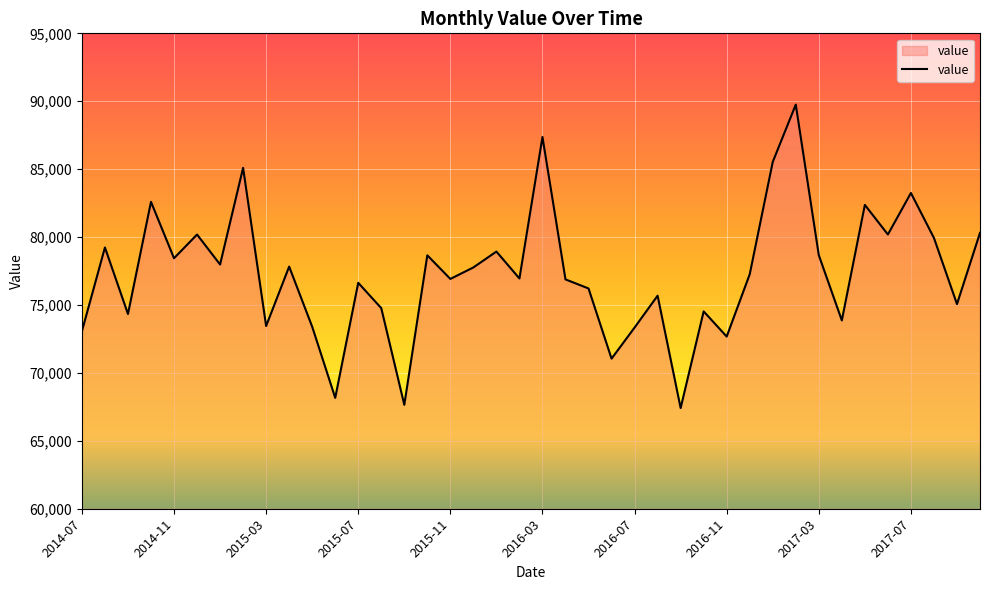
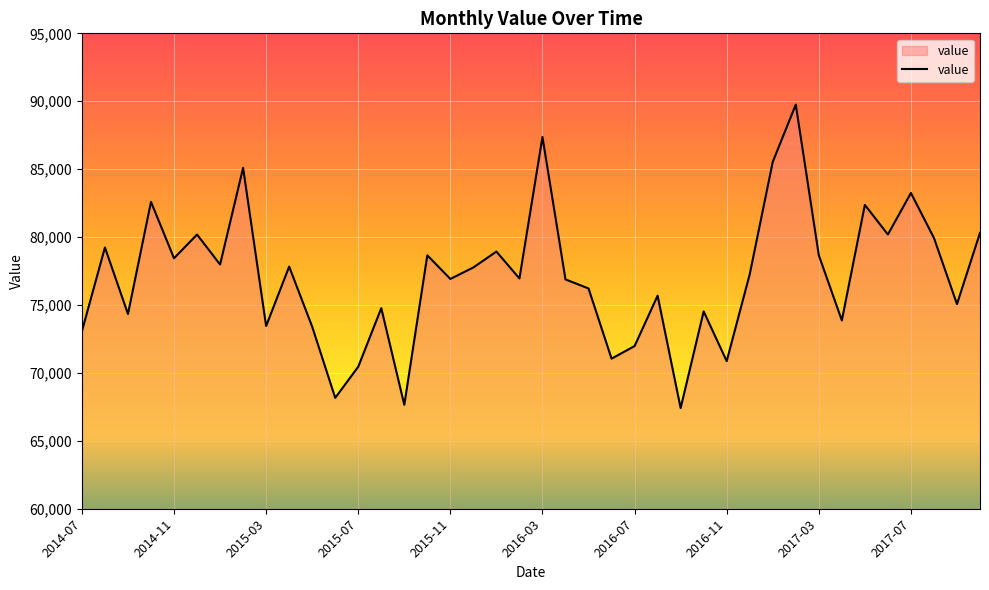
  {
    "2014-07": "73,100",
    "2014-11": "78,400",
    "2015-03": "73,500",
-   "2015-07": "76,600",
+   "2015-07": "70,500",
    "2015-11": "76,900",
    "2016-03": "87,400",
-   "2016-07": "73,300",
-   "2016-11": "72,700",
+   "2016-07": "72,000",
+   "2016-11": "70,900",
    "2017-03": "78,700",
    "2017-07": "83,200"
  }
